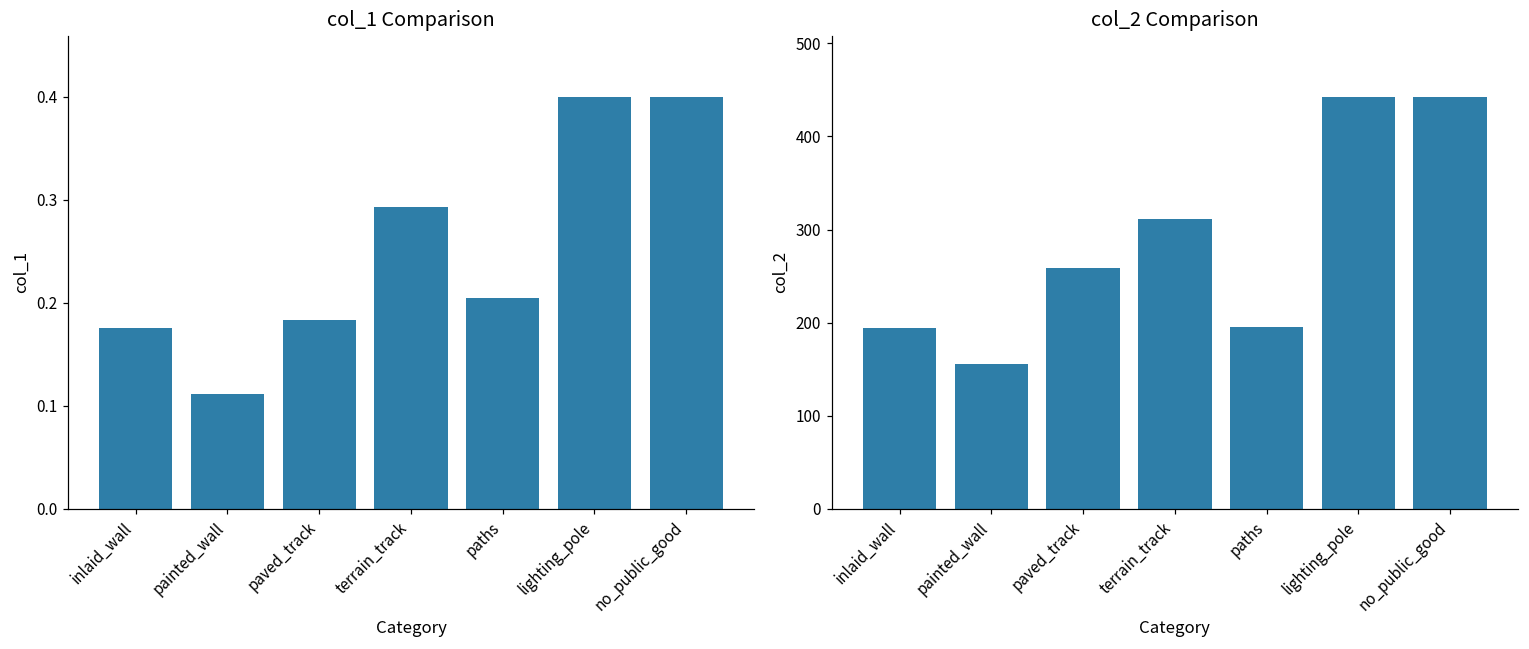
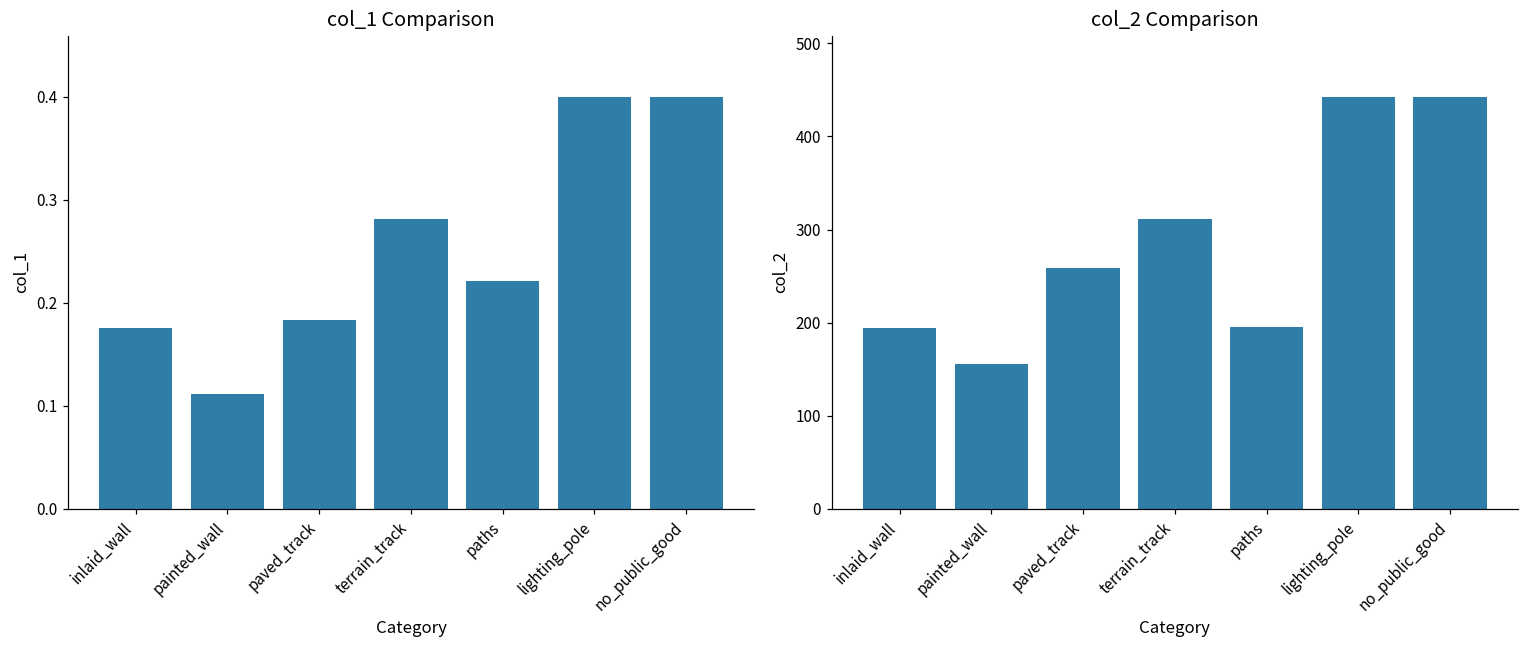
  {
    "col_1 Comparison": {
      "inlaid_wall": 0.18,
      "painted_wall": 0.11,
      "paved_track": 0.18,
-     "terrain_track": 0.29,
-     "paths": 0.20,
+     "terrain_track": 0.28,
+     "paths": 0.22,
      "lighting_pole": 0.40,
      "no_public_good": 0.40
    },
    "col_2 Comparison": {
      "inlaid_wall": 190,
      "painted_wall": 160,
      "paved_track": 260,
      "terrain_track": 310,
      "paths": 200,
      "lighting_pole": 440,
      "no_public_good": 440
    }
  }
